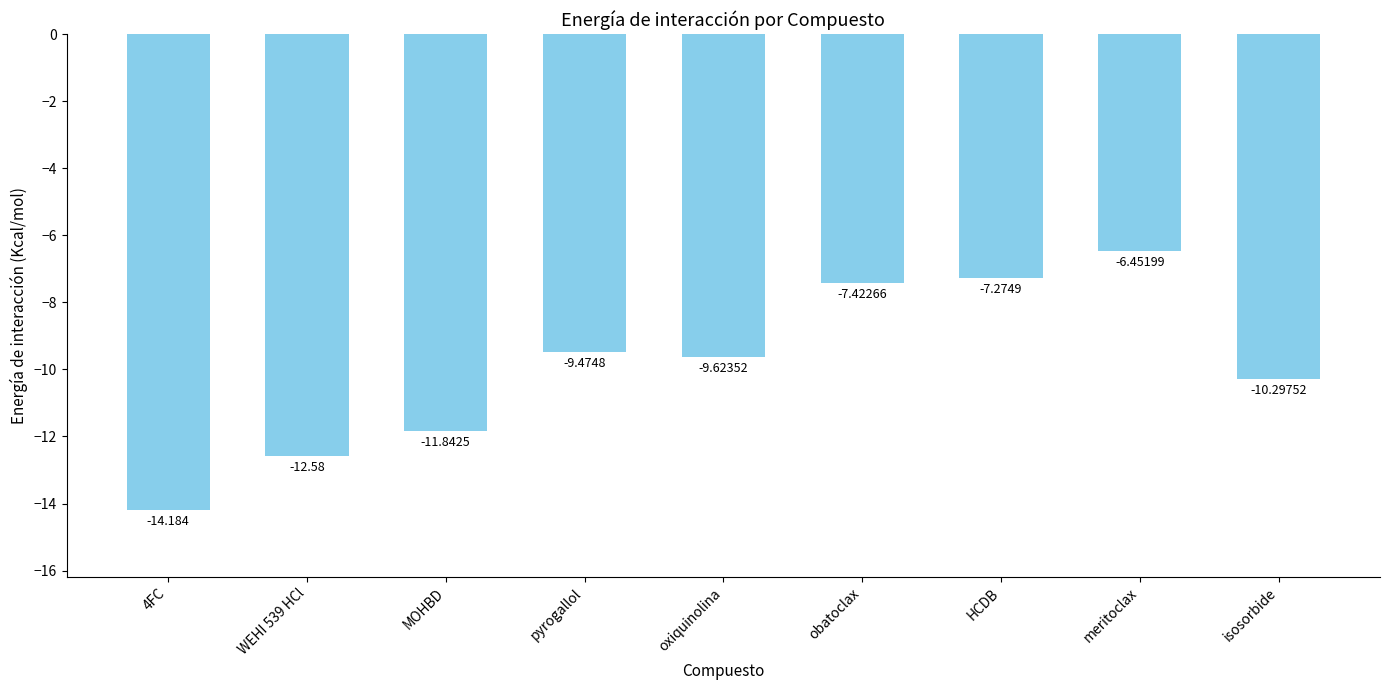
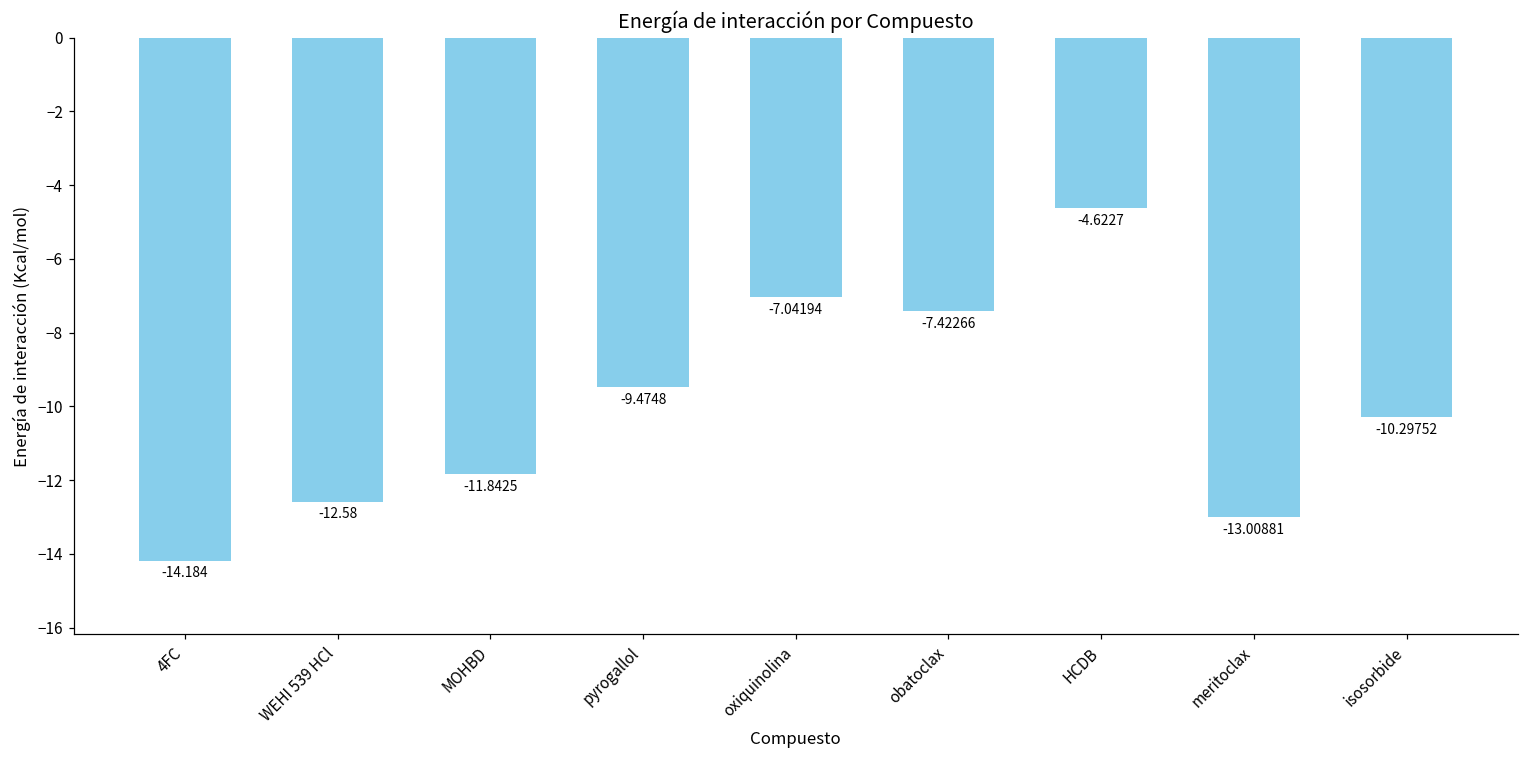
  {
    "4FC": -14.184,
    "WEHI 539 HCl": -12.58,
    "MOHBD": -11.8425,
    "pyrogallol": -9.4748,
-   "oxiquinolina": -9.62352,
+   "oxiquinolina": -7.04194,
    "obatoclax": -7.42266,
-   "HCDB": -7.2749,
-   "meritoclax": -6.45199,
+   "HCDB": -4.6227,
+   "meritoclax": -13.00881,
    "isosorbide": -10.29752
  }
